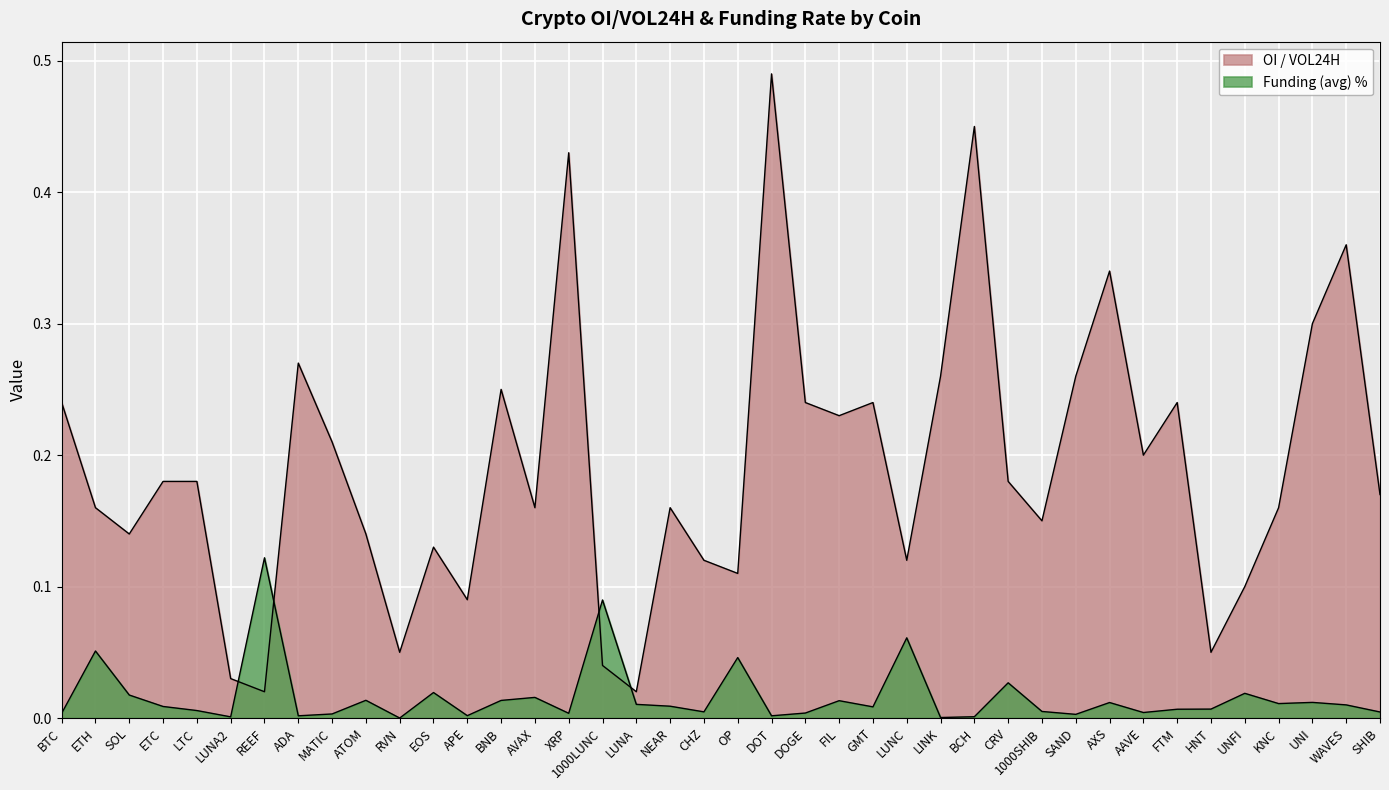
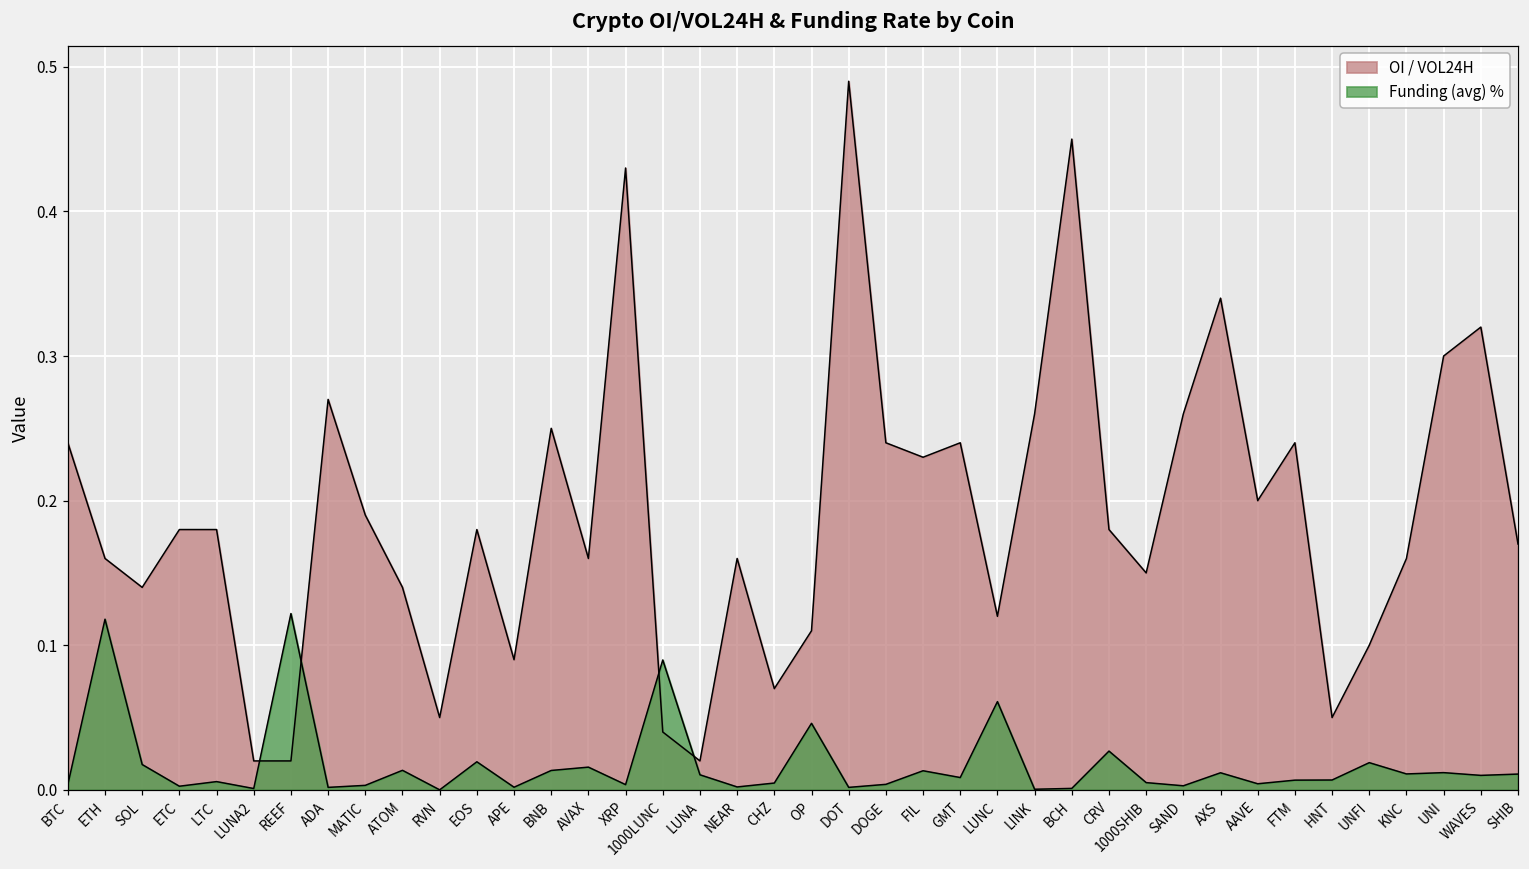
  {
    "OI / VOL24H": {
      "BTC": 0.24,
      "ETH": 0.16,
      "SOL": 0.14,
      "ETC": 0.18,
      "LTC": 0.18,
-     "LUNA2": 0.03,
+     "LUNA2": 0.02,
      "REEF": 0.02,
      "ADA": 0.27,
-     "MATIC": 0.21,
+     "MATIC": 0.19,
      "ATOM": 0.14,
      "RVN": 0.05,
-     "EOS": 0.13,
+     "EOS": 0.18,
      "APE": 0.09,
      "BNB": 0.25,
      "AVAX": 0.16,
      "XRP": 0.43,
      "1000LUNC": 0.04,
      "LUNA": 0.02,
      "NEAR": 0.16,
-     "CHZ": 0.12,
+     "CHZ": 0.07,
      "OP": 0.11,
      "DOT": 0.49,
      "DOGE": 0.24,
      "FIL": 0.23,
      "GMT": 0.24,
      "LUNC": 0.12,
      "LINK": 0.26,
      "BCH": 0.45,
      "CRV": 0.18,
      "1000SHIB": 0.15,
      "SAND": 0.26,
      "AXS": 0.34,
      "AAVE": 0.20,
      "FTM": 0.24,
      "HNT": 0.05,
      "UNFI": 0.10,
      "KNC": 0.16,
      "UNI": 0.30,
-     "WAVES": 0.36,
+     "WAVES": 0.32,
      "SHIB": 0.17
    },
    "Funding (avg) %": {
      "BTC": 0.004,
-     "ETH": 0.051,
+     "ETH": 0.118,
      "SOL": 0.018,
-     "ETC": 0.009,
+     "ETC": 0.003,
      "LTC": 0.006,
      "LUNA2": 0.001,
      "REEF": 0.122,
      "ADA": 0.002,
      "MATIC": 0.003,
      "ATOM": 0.014,
      "RVN": 0.000,
      "EOS": 0.019,
      "APE": 0.002,
      "BNB": 0.013,
      "AVAX": 0.016,
      "XRP": 0.004,
      "1000LUNC": 0.090,
      "LUNA": 0.010,
-     "NEAR": 0.009,
+     "NEAR": 0.002,
      "CHZ": 0.005,
      "OP": 0.046,
      "DOT": 0.002,
      "DOGE": 0.004,
      "FIL": 0.013,
      "GMT": 0.009,
      "LUNC": 0.061,
      "LINK": 0.000,
      "BCH": 0.001,
      "CRV": 0.027,
      "1000SHIB": 0.005,
      "SAND": 0.003,
      "AXS": 0.012,
      "AAVE": 0.004,
      "FTM": 0.007,
      "HNT": 0.007,
      "UNFI": 0.019,
      "KNC": 0.011,
      "UNI": 0.012,
      "WAVES": 0.010,
-     "SHIB": 0.005
+     "SHIB": 0.011
    }
  }
